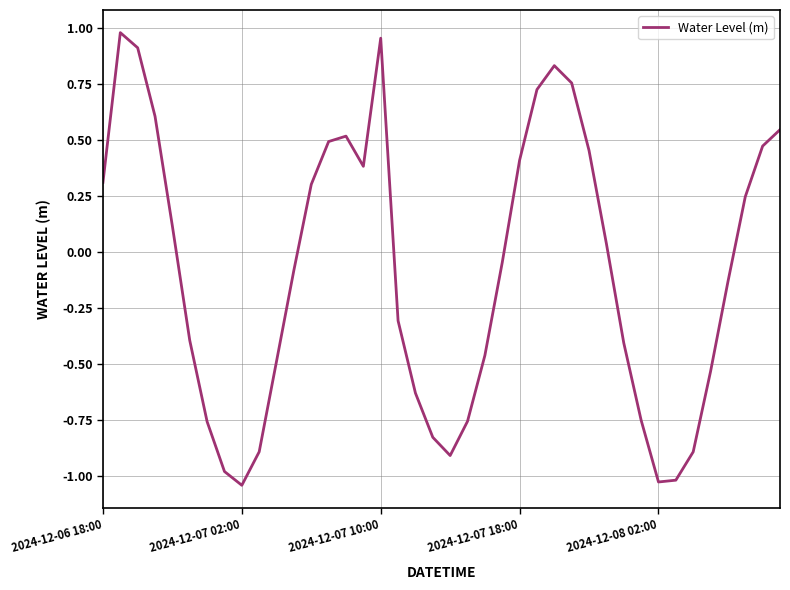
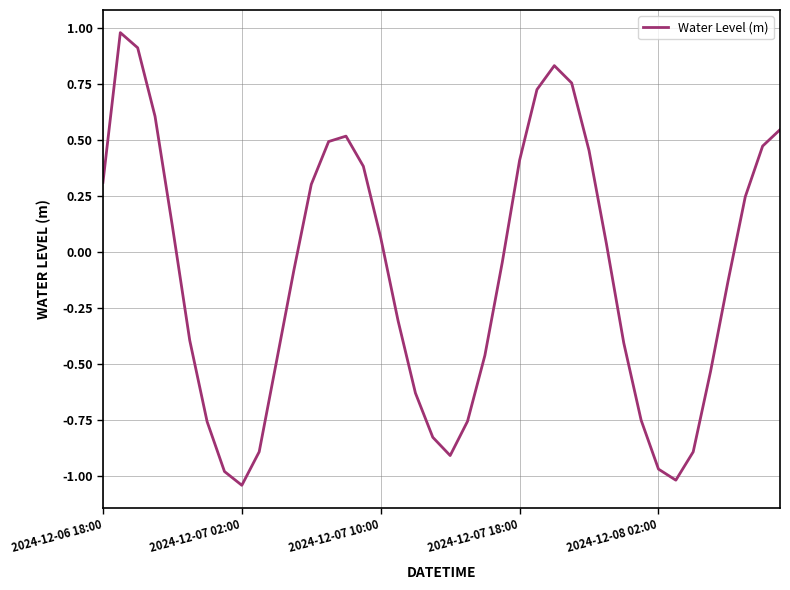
  {
    "2024-12-06 18:00": 0.31,
    "2024-12-07 02:00": -1.04,
-   "2024-12-07 10:00": 0.95,
+   "2024-12-07 10:00": 0.06,
    "2024-12-07 18:00": 0.41,
-   "2024-12-08 02:00": -1.03
+   "2024-12-08 02:00": -0.97
  }
